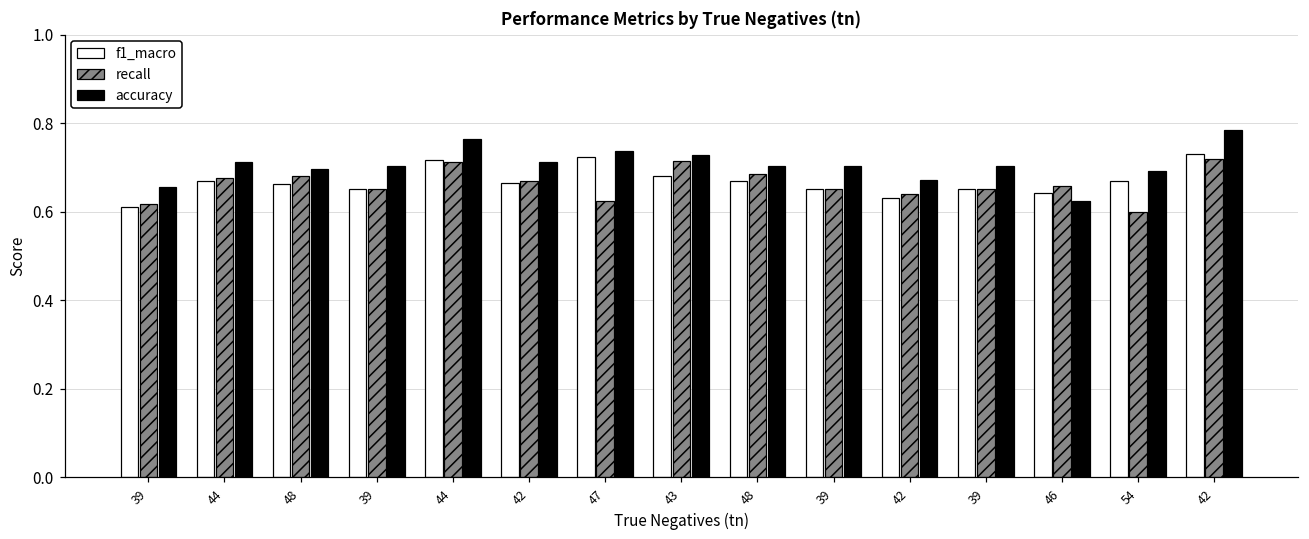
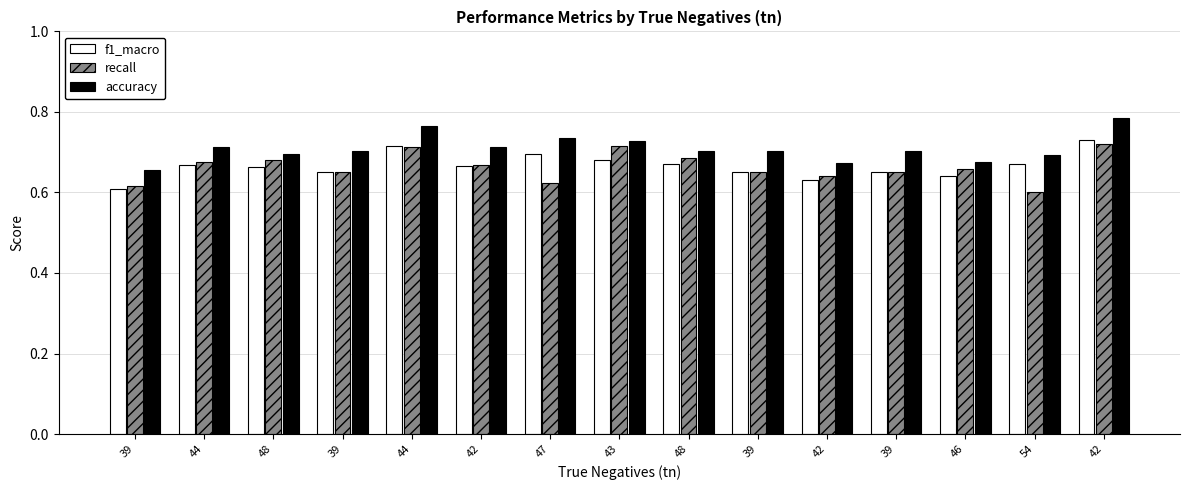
  {
    "f1_macro": {
-     "47": 0.72,
+     "47": 0.70,
      "43": 0.68,
      "46": 0.64,
      "54": 0.67
    },
    "recall": {
      "47": 0.62,
      "43": 0.71,
      "46": 0.66,
      "54": 0.60
    },
    "accuracy": {
      "47": 0.74,
      "43": 0.73,
-     "46": 0.63,
+     "46": 0.68,
      "54": 0.69
    }
  }
